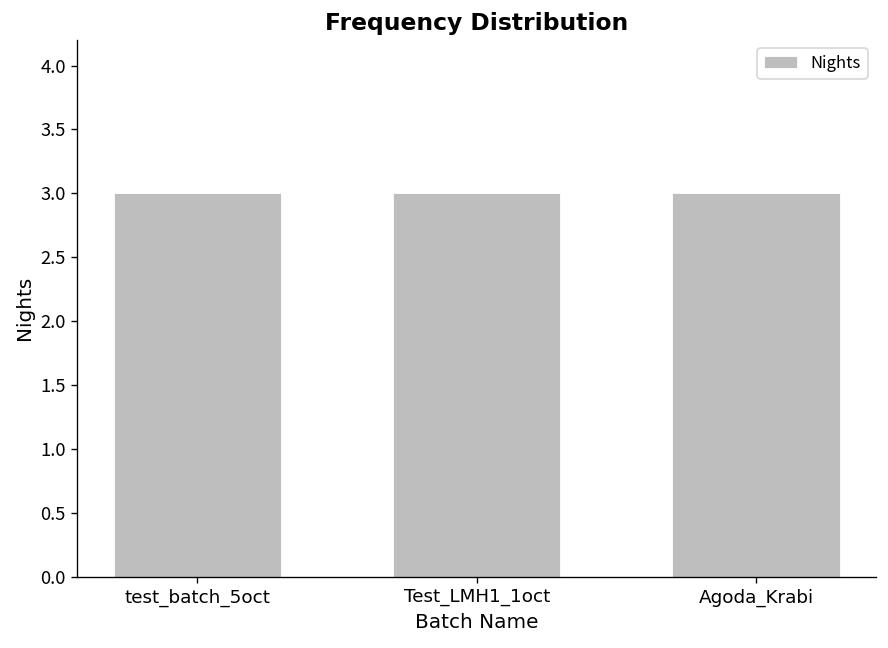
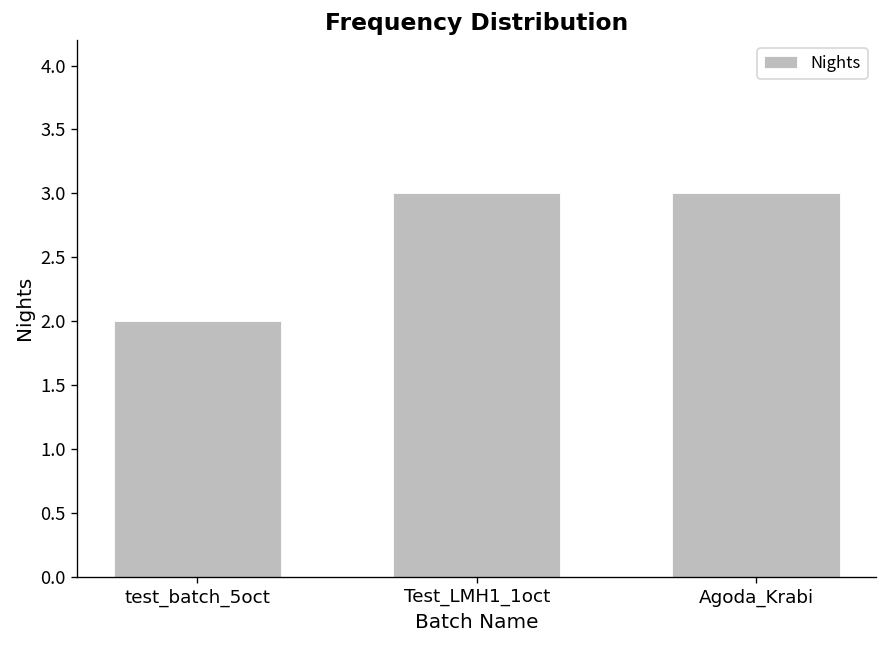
  {
-   "test_batch_5oct": 3,
+   "test_batch_5oct": 2,
    "Test_LMH1_1oct": 3,
    "Agoda_Krabi": 3
  }
